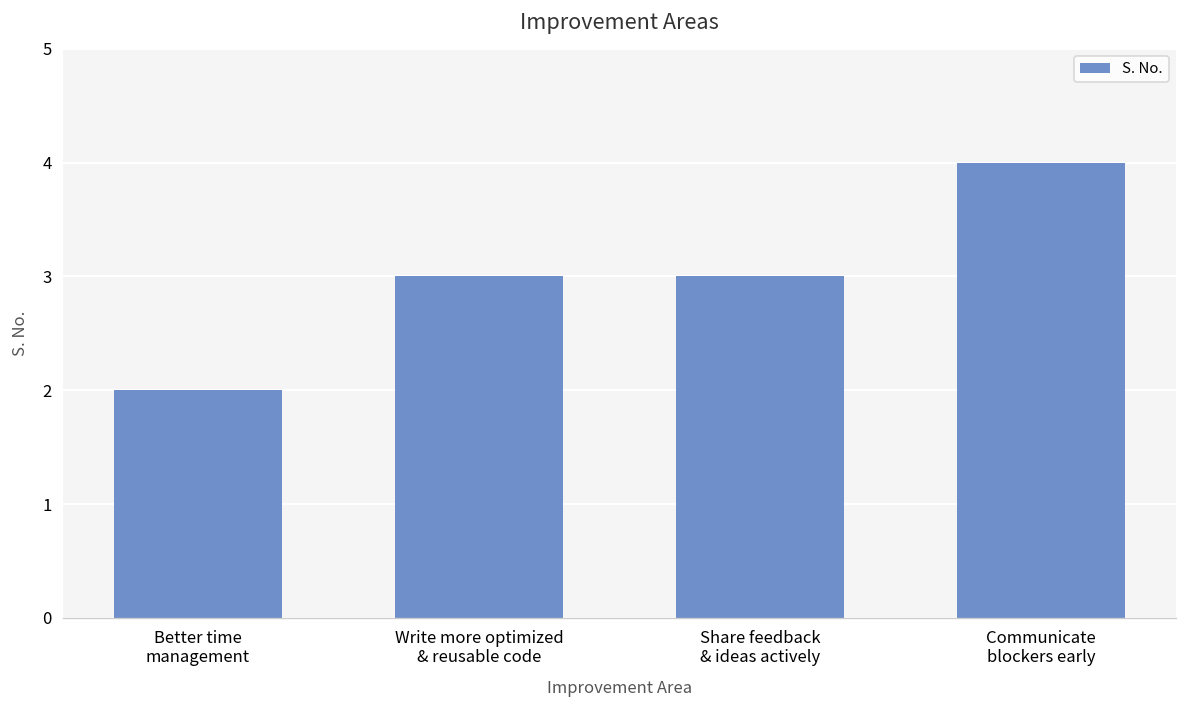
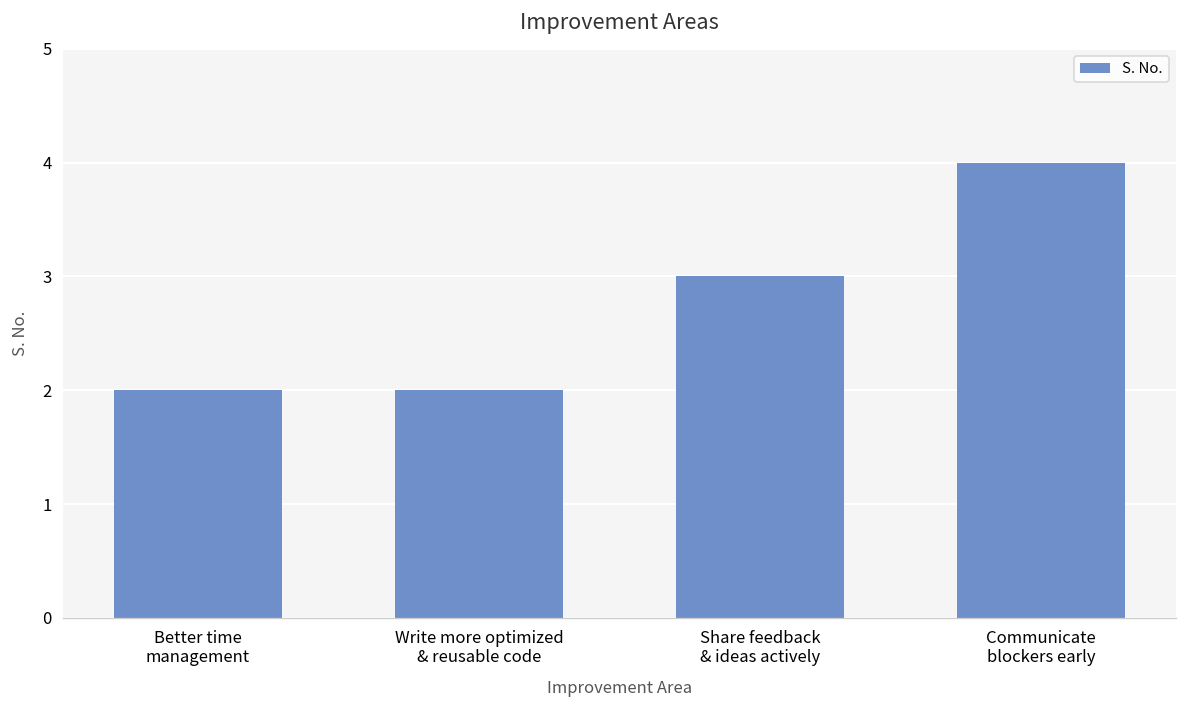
  {
    "Better time management": 2,
-   "Write more optimized & reusable code": 3,
+   "Write more optimized & reusable code": 2,
    "Share feedback & ideas actively": 3,
    "Communicate blockers early": 4
  }
